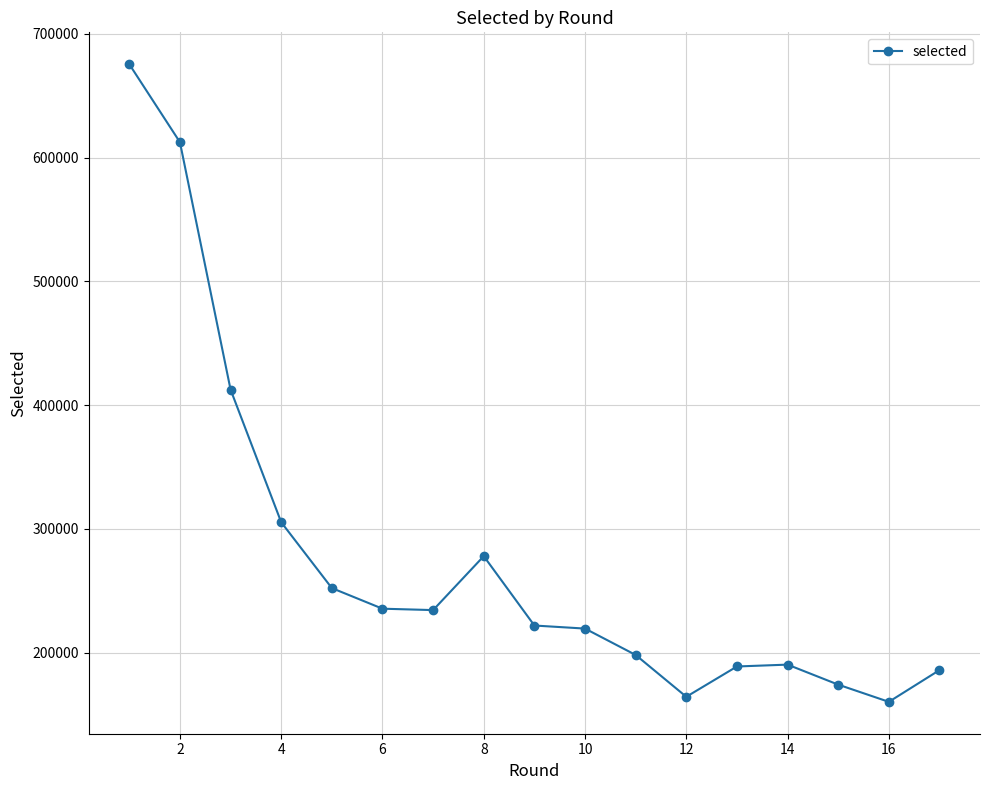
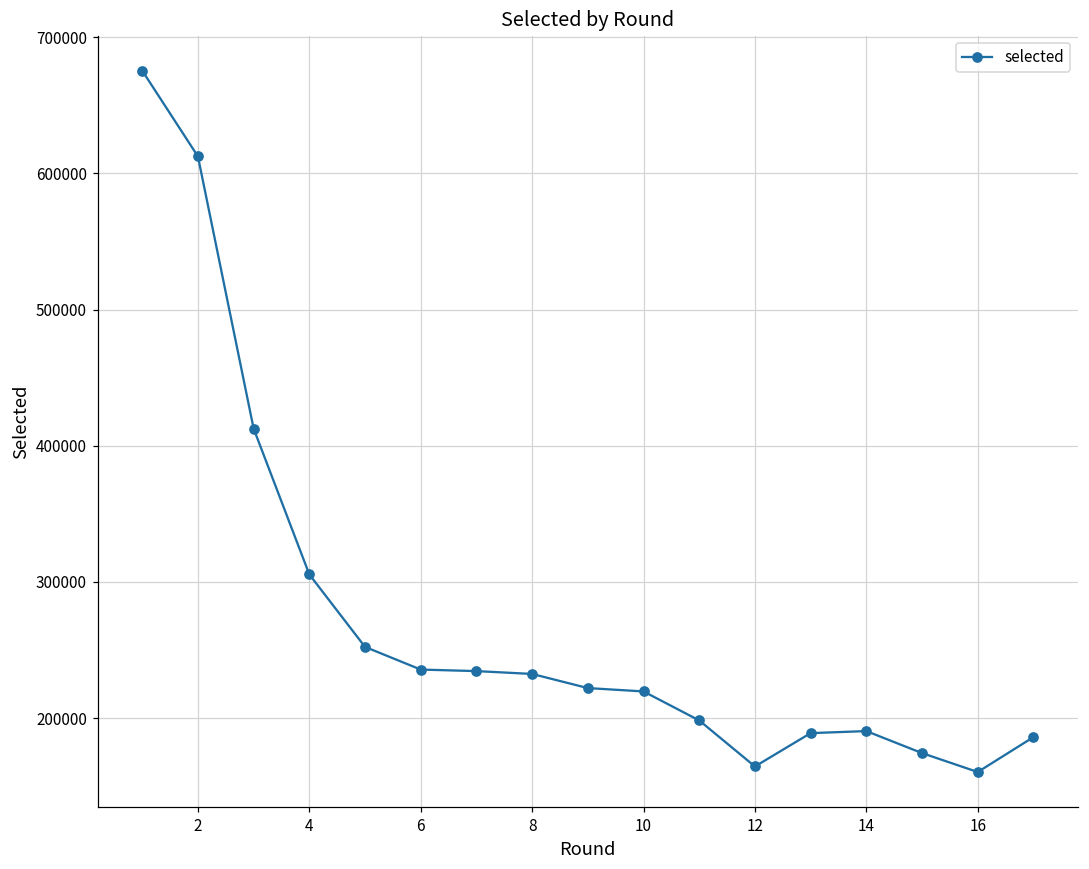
  {
    "2": 613000,
    "4": 305000,
    "6": 236000,
-   "8": 278000,
+   "8": 232000,
    "10": 220000,
    "12": 164000,
    "14": 190000,
    "16": 160000
  }
